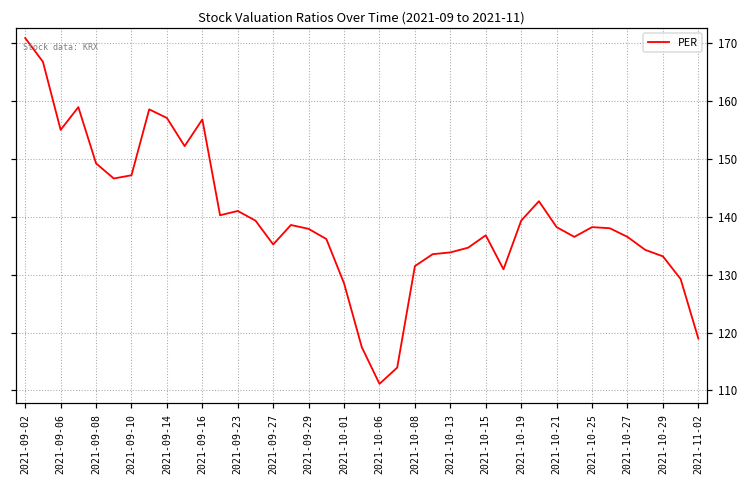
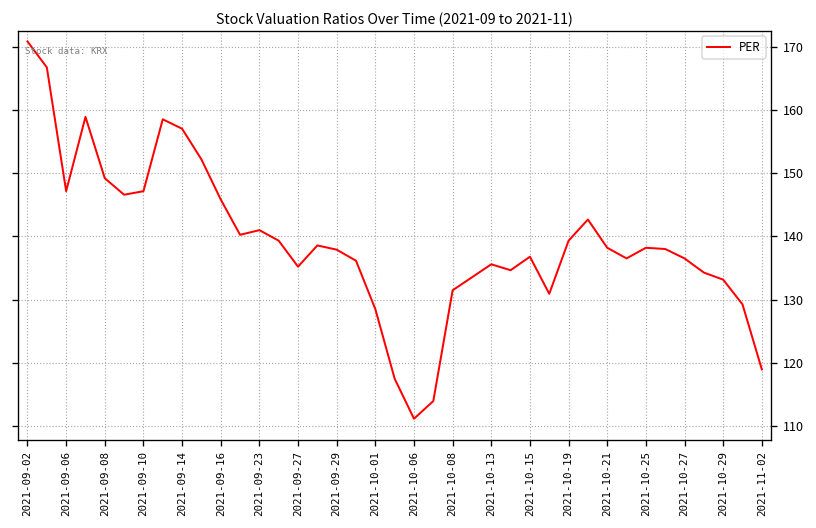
  {
    "2021-09-02": 171,
-   "2021-09-06": 155,
+   "2021-09-06": 147,
    "2021-09-08": 149,
    "2021-09-10": 147,
    "2021-09-14": 157,
-   "2021-09-16": 157,
+   "2021-09-16": 146,
    "2021-09-23": 141,
    "2021-09-27": 135,
    "2021-09-29": 138,
    "2021-10-01": 128,
    "2021-10-06": 111,
    "2021-10-08": 131,
-   "2021-10-13": 134,
+   "2021-10-13": 136,
    "2021-10-15": 137,
    "2021-10-19": 139,
    "2021-10-21": 138,
    "2021-10-25": 138,
    "2021-10-27": 137,
    "2021-10-29": 133,
    "2021-11-02": 119
  }
